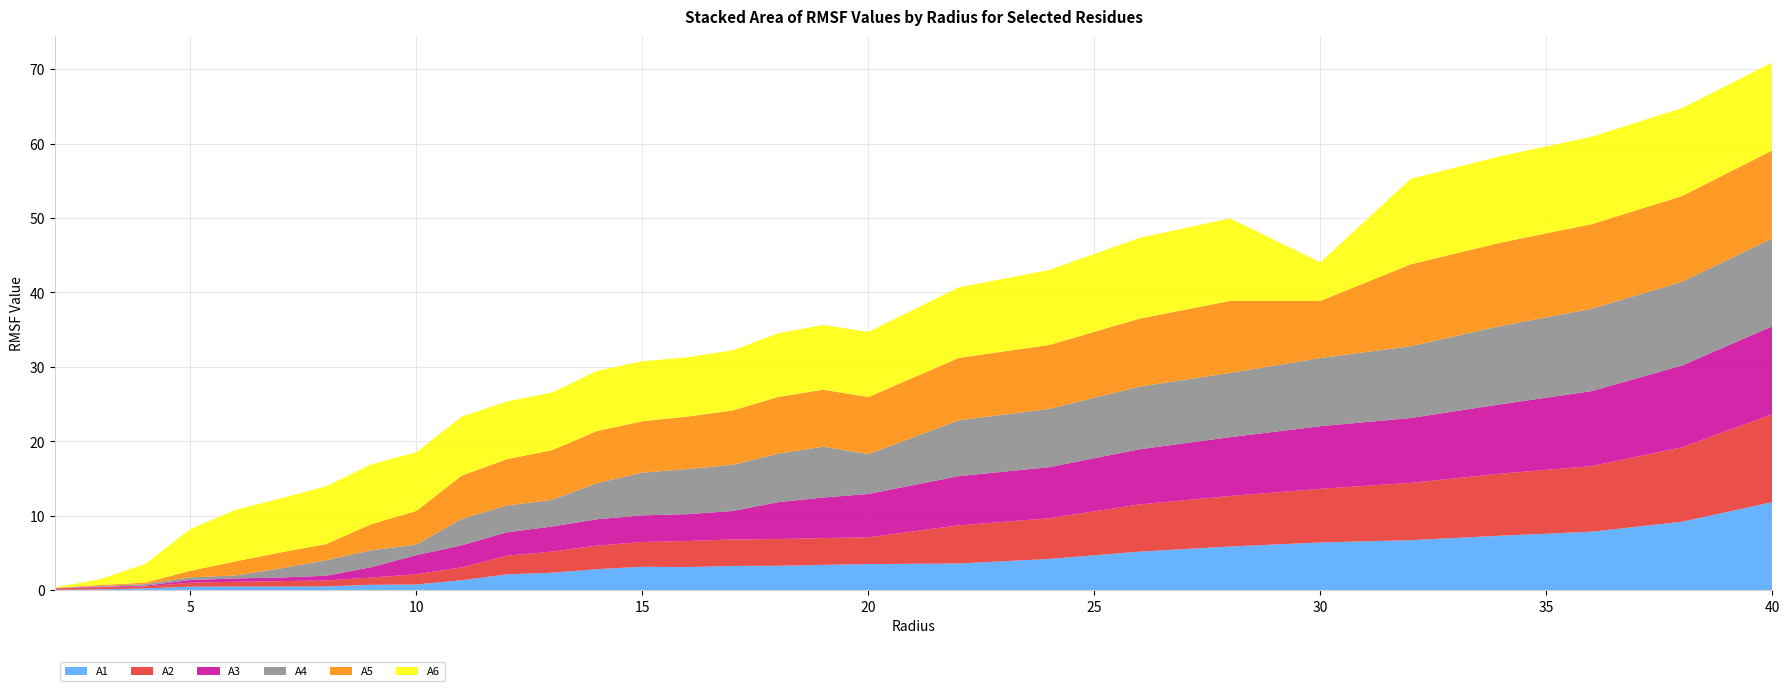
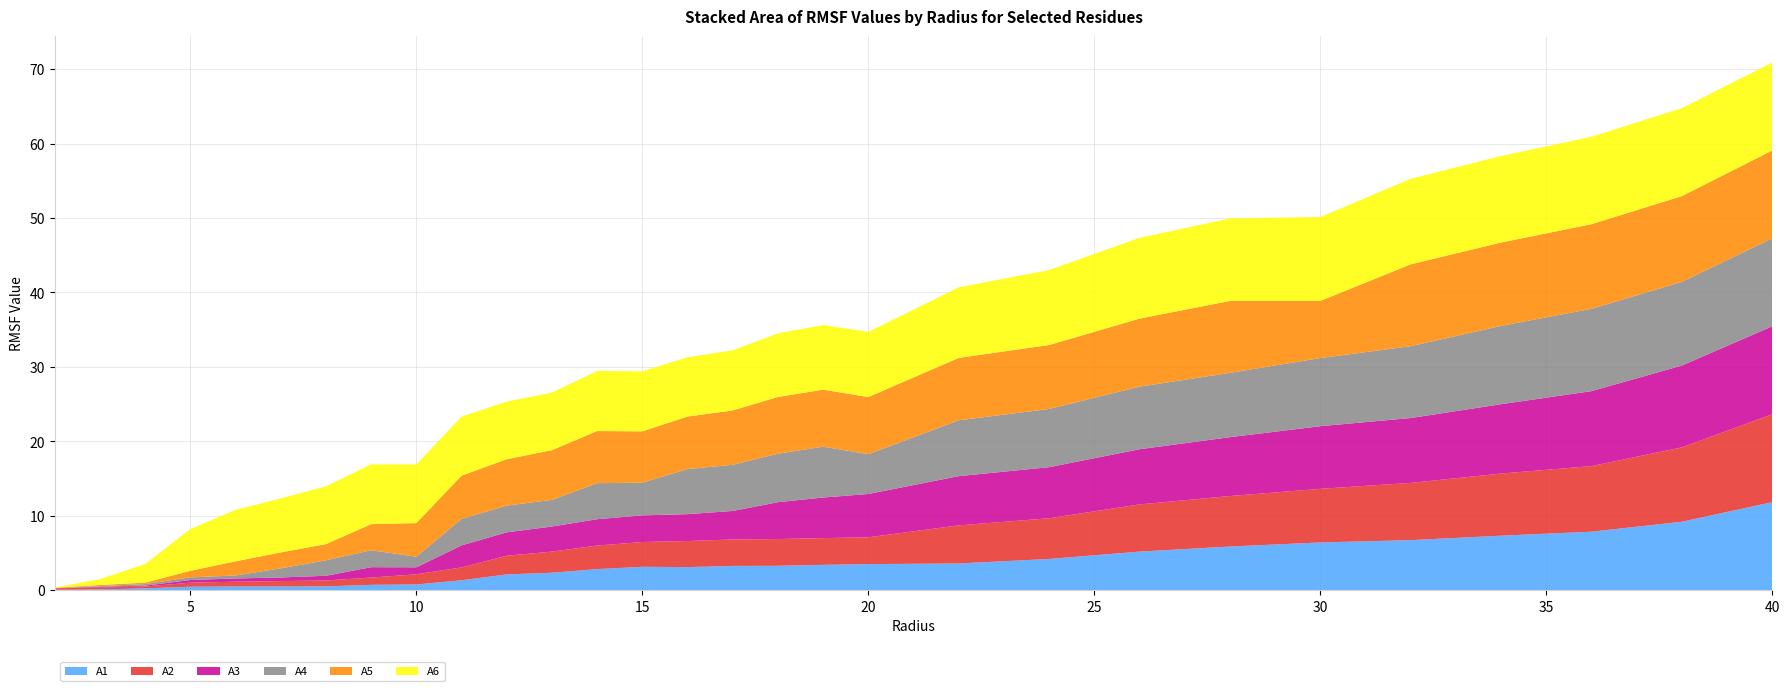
  {
    "A1": {
      "5": 0,
      "10": 1,
      "15": 3,
      "20": 3,
      "30": 6,
      "40": 12
    },
    "A2": {
      "5": 1,
      "10": 1,
      "15": 3,
      "20": 4,
      "30": 7,
      "40": 12
    },
    "A3": {
      "5": 0,
-     "10": 3,
+     "10": 1,
      "15": 4,
      "20": 6,
      "30": 8,
      "40": 12
    },
    "A4": {
      "5": 0,
      "10": 1,
-     "15": 6,
+     "15": 4,
      "20": 5,
      "30": 9,
      "40": 12
    },
    "A5": {
      "5": 1,
      "10": 5,
      "15": 7,
      "20": 8,
      "30": 8,
      "40": 12
    },
    "A6": {
      "5": 6,
      "10": 8,
      "15": 8,
      "20": 9,
-     "30": 5,
+     "30": 11,
      "40": 12
    }
  }
